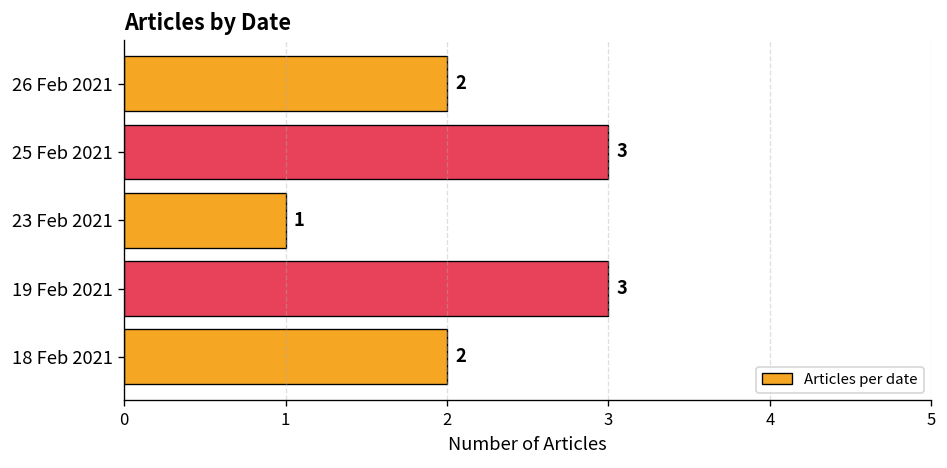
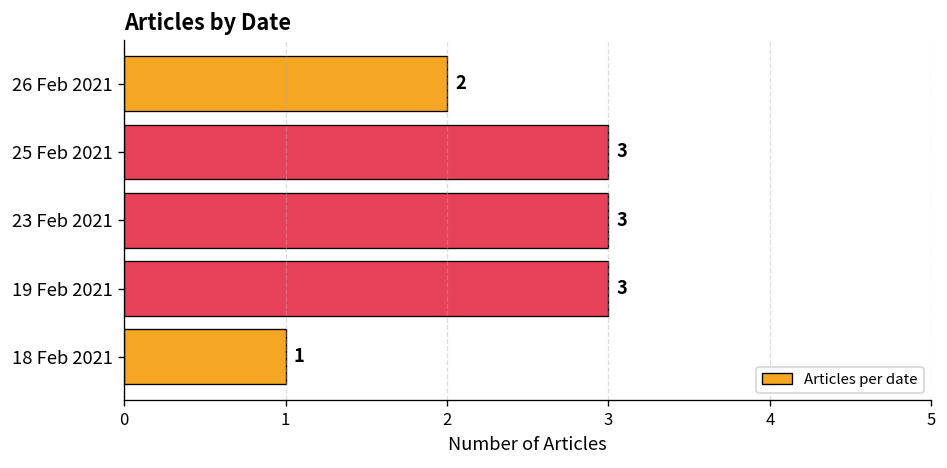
  {
    "26 Feb 2021": 2,
    "25 Feb 2021": 3,
-   "23 Feb 2021": 1,
+   "23 Feb 2021": 3,
    "19 Feb 2021": 3,
-   "18 Feb 2021": 2
+   "18 Feb 2021": 1
  }
